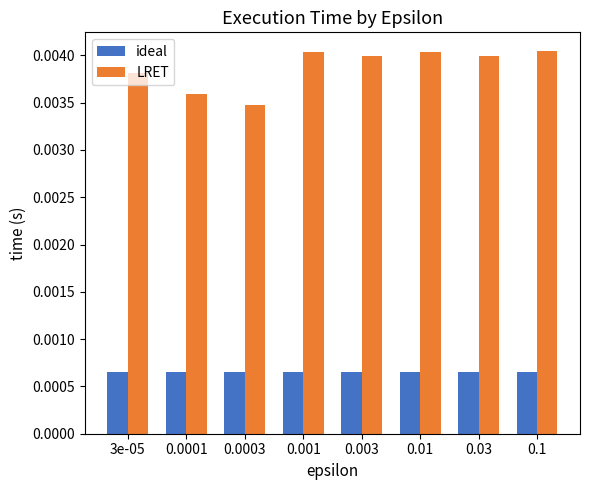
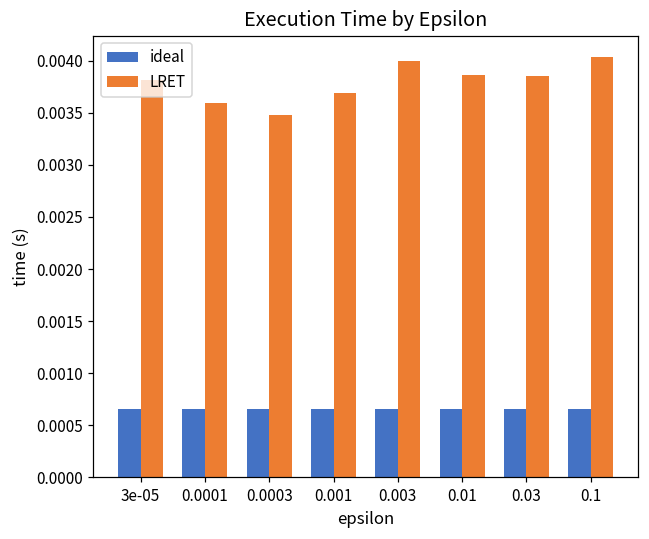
  {
    "ideal": {
      "3e-05": 0.0007,
      "0.0001": 0.0007,
      "0.0003": 0.0007,
      "0.001": 0.0007,
      "0.003": 0.0007,
      "0.01": 0.0007,
      "0.03": 0.0007,
      "0.1": 0.0007
    },
    "LRET": {
      "0.0001": 0.0036,
      "0.0003": 0.0035,
-     "0.001": 0.0040,
+     "0.001": 0.0037,
      "0.003": 0.0040,
-     "0.01": 0.0040,
-     "0.03": 0.0040,
+     "0.01": 0.0039,
+     "0.03": 0.0039,
      "0.1": 0.0040
    }
  }
